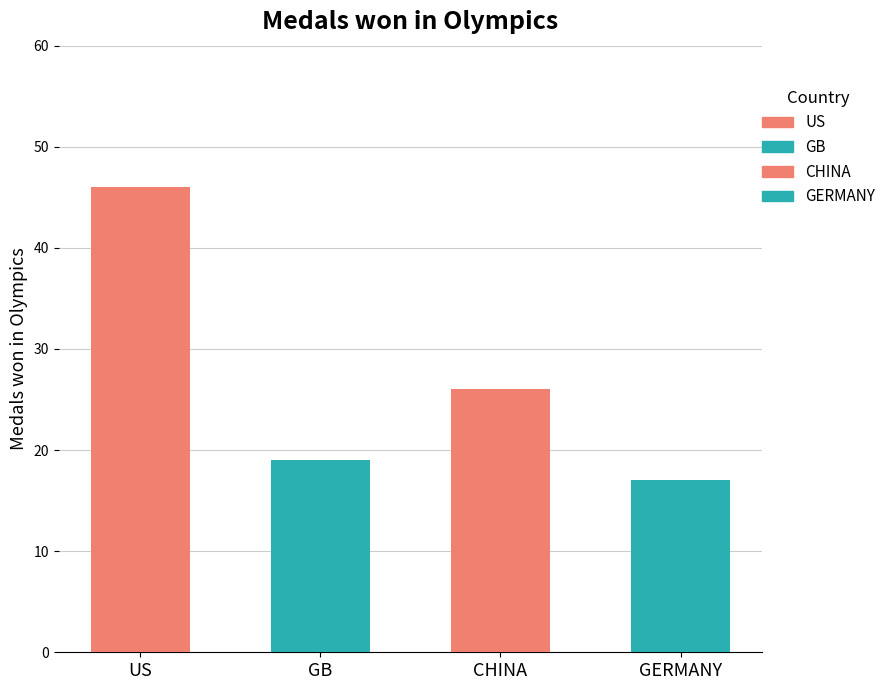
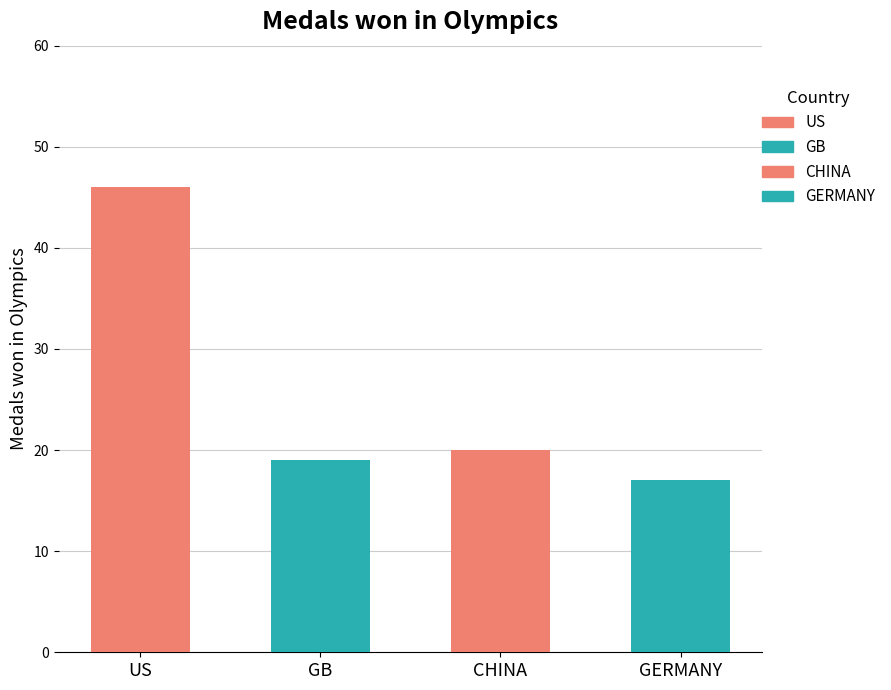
  {
    "US": 46,
    "GB": 19,
-   "CHINA": 26,
+   "CHINA": 20,
    "GERMANY": 17
  }
